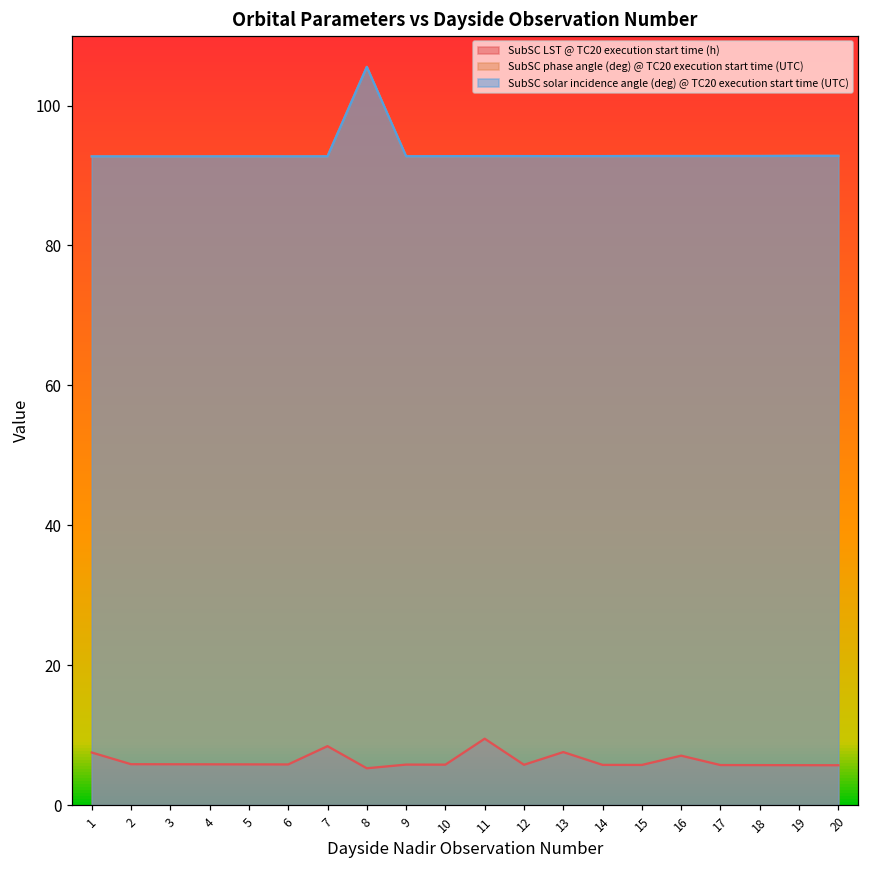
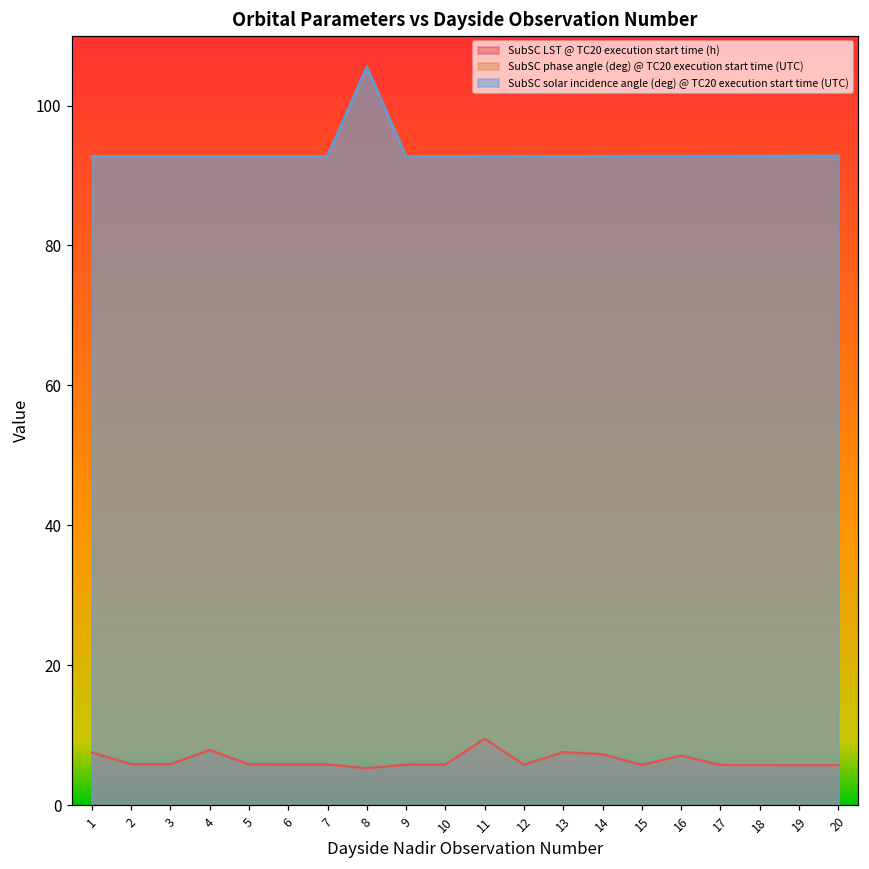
  {
    "SubSC LST @ TC20 execution start time (h)": {
      "1": 8,
      "2": 6,
      "3": 6,
-     "4": 6,
+     "4": 8,
      "5": 6,
      "6": 6,
-     "7": 8,
+     "7": 6,
      "8": 5,
      "9": 6,
      "10": 6,
      "11": 9,
      "12": 6,
      "13": 8,
-     "14": 6,
+     "14": 7,
      "15": 6,
      "16": 7,
      "17": 6,
      "18": 6,
      "19": 6,
      "20": 6
    },
    "SubSC solar incidence angle (deg) @ TC20 execution start time (UTC)": {
      "1": 93,
      "2": 93,
      "3": 93,
      "4": 93,
      "5": 93,
      "6": 93,
      "7": 93,
      "8": 106,
      "9": 93,
      "10": 93,
      "11": 93,
      "12": 93,
      "13": 93,
      "14": 93,
      "15": 93,
      "16": 93,
      "17": 93,
      "18": 93,
      "19": 93,
      "20": 93
    }
  }
